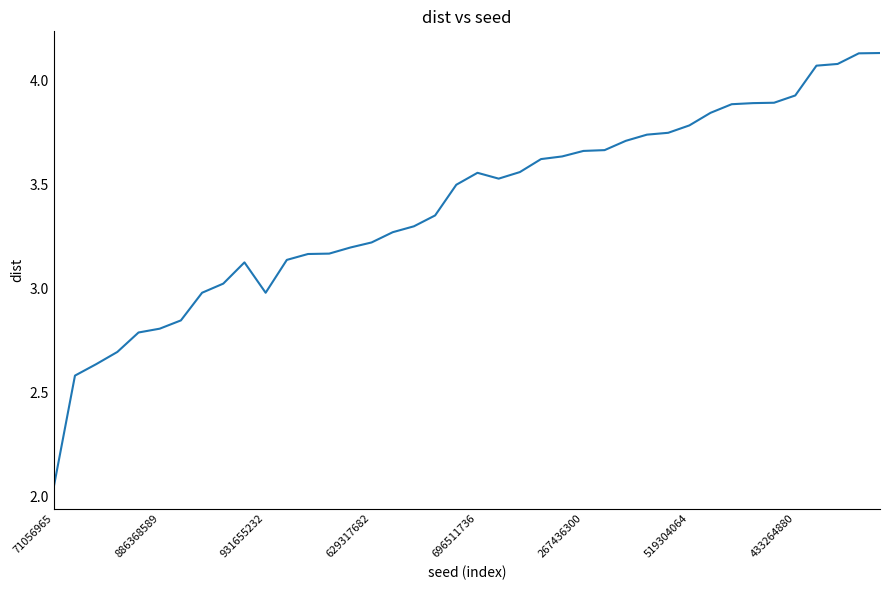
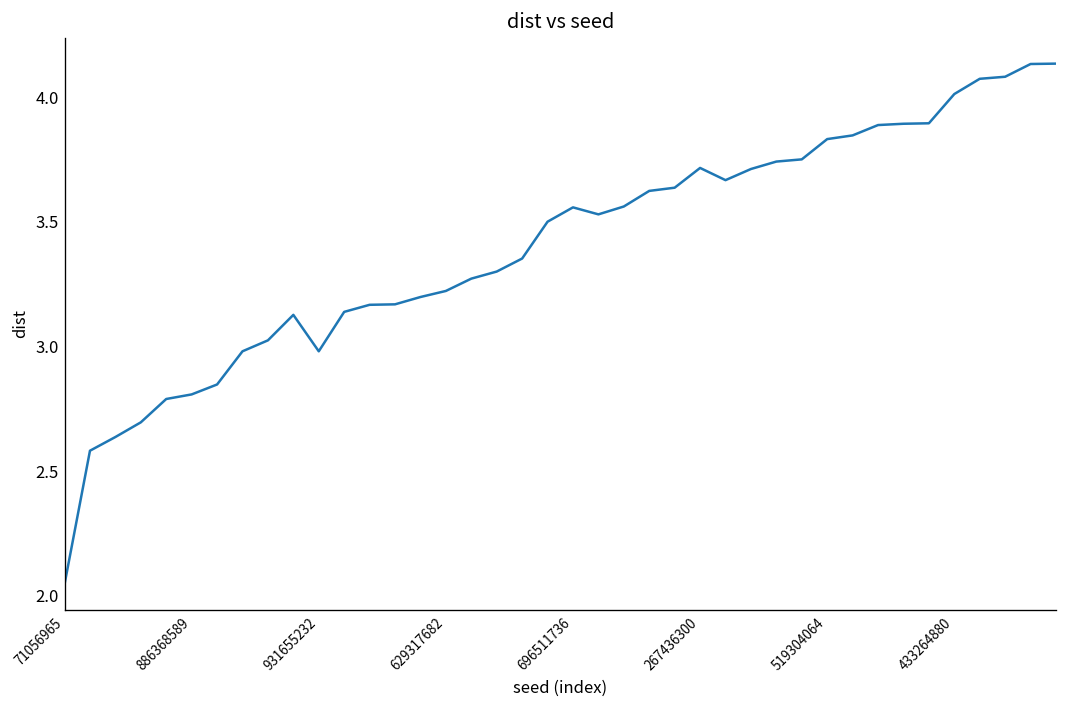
  {
    "71056965": 2.05,
    "886368589": 2.81,
    "931655232": 2.98,
    "629317682": 3.22,
    "696511736": 3.56,
-   "267436300": 3.66,
-   "519304064": 3.79,
-   "433264880": 3.93
+   "267436300": 3.72,
+   "519304064": 3.83,
+   "433264880": 4.01
  }
